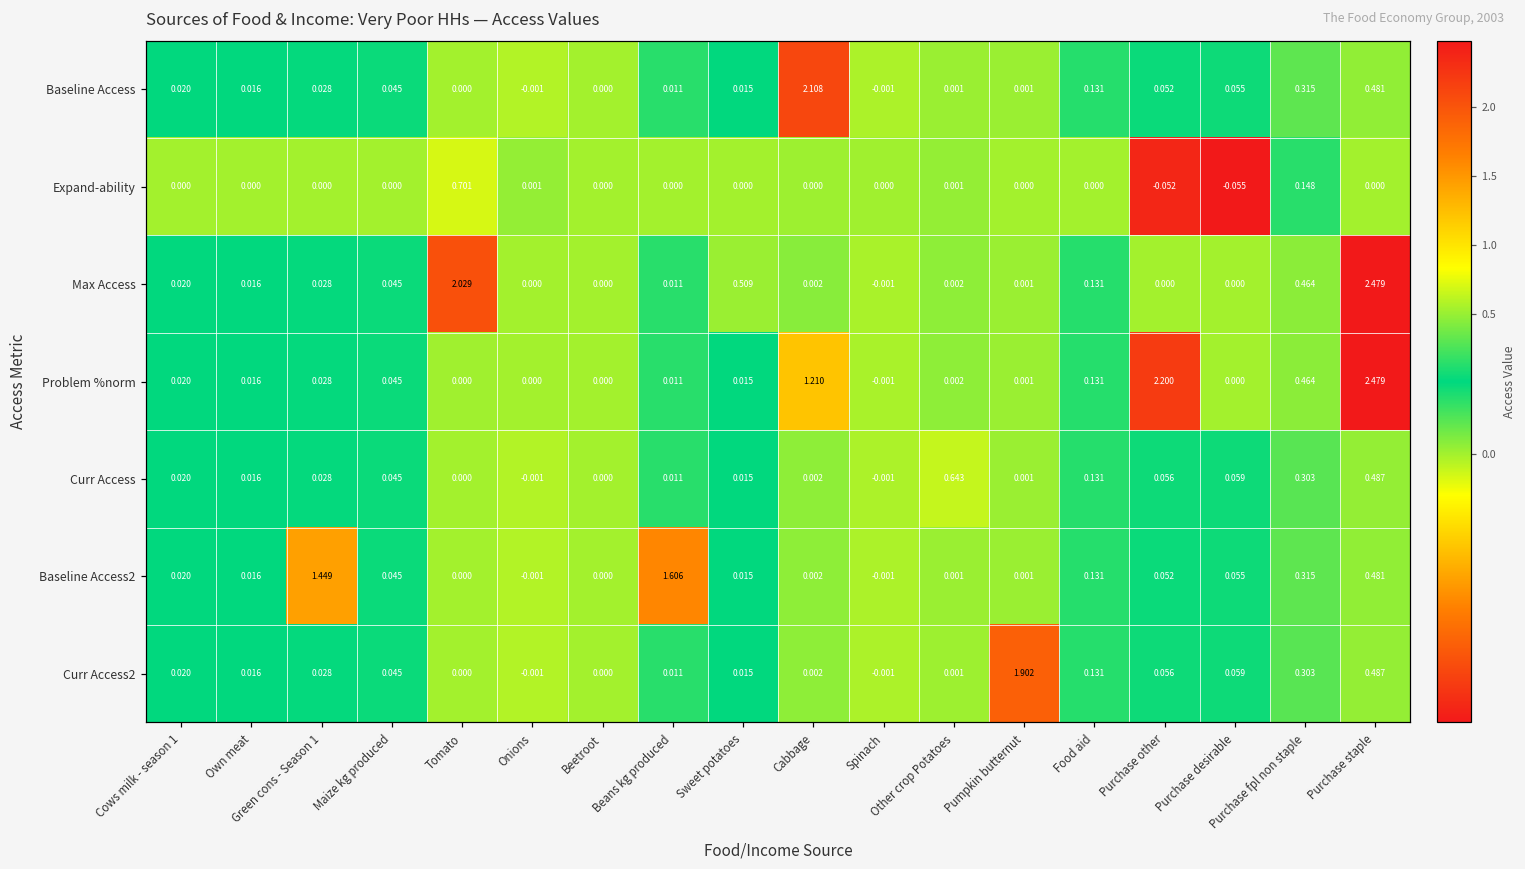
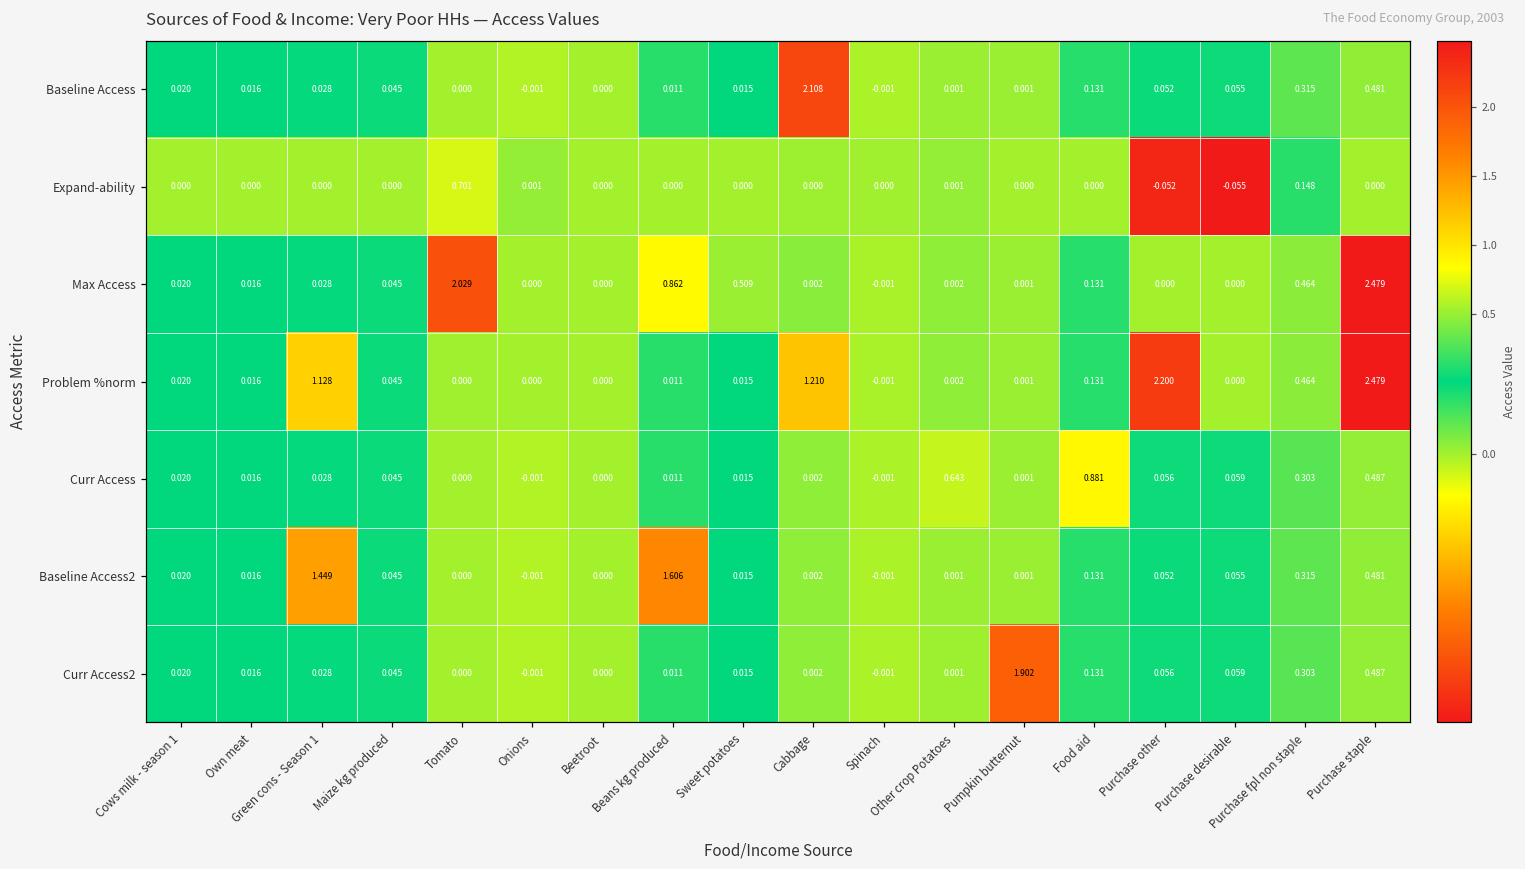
  {
    "Baseline Access": {
      "Cows milk - season 1": 0.020,
      "Own meat": 0.016,
      "Green cons - Season 1": 0.028,
      "Maize kg produced": 0.045,
      "Tomato": 0.000,
      "Onions": -0.001,
      "Beetroot": 0.000,
      "Beans kg produced": 0.011,
      "Sweet potatoes": 0.015,
      "Cabbage": 2.108,
      "Spinach": -0.001,
      "Other crop Potatoes": 0.001,
      "Pumpkin butternut": 0.001,
      "Food aid": 0.131,
      "Purchase other": 0.052,
      "Purchase desirable": 0.055,
      "Purchase fpl non staple": 0.315,
      "Purchase staple": 0.481
    },
    "Expand-ability": {
      "Cows milk - season 1": 0.000,
      "Own meat": 0.000,
      "Green cons - Season 1": 0.000,
      "Maize kg produced": 0.000,
      "Tomato": 0.701,
      "Onions": 0.001,
      "Beetroot": 0.000,
      "Beans kg produced": 0.000,
      "Sweet potatoes": 0.000,
      "Cabbage": 0.000,
      "Spinach": 0.000,
      "Other crop Potatoes": 0.001,
      "Pumpkin butternut": 0.000,
      "Food aid": 0.000,
      "Purchase other": -0.052,
      "Purchase desirable": -0.055,
      "Purchase fpl non staple": 0.148,
      "Purchase staple": 0.000
    },
    "Max Access": {
      "Cows milk - season 1": 0.020,
      "Own meat": 0.016,
      "Green cons - Season 1": 0.028,
      "Maize kg produced": 0.045,
      "Tomato": 2.029,
      "Onions": 0.000,
      "Beetroot": 0.000,
-     "Beans kg produced": 0.011,
+     "Beans kg produced": 0.862,
      "Sweet potatoes": 0.509,
      "Cabbage": 0.002,
      "Spinach": -0.001,
      "Other crop Potatoes": 0.002,
      "Pumpkin butternut": 0.001,
      "Food aid": 0.131,
      "Purchase other": 0.000,
      "Purchase desirable": 0.000,
      "Purchase fpl non staple": 0.464,
      "Purchase staple": 2.479
    },
    "Problem %norm": {
      "Cows milk - season 1": 0.020,
      "Own meat": 0.016,
-     "Green cons - Season 1": 0.028,
+     "Green cons - Season 1": 1.128,
      "Maize kg produced": 0.045,
      "Tomato": 0.000,
      "Onions": 0.000,
      "Beetroot": 0.000,
      "Beans kg produced": 0.011,
      "Sweet potatoes": 0.015,
      "Cabbage": 1.210,
      "Spinach": -0.001,
      "Other crop Potatoes": 0.002,
      "Pumpkin butternut": 0.001,
      "Food aid": 0.131,
      "Purchase other": 2.200,
      "Purchase desirable": 0.000,
      "Purchase fpl non staple": 0.464,
      "Purchase staple": 2.479
    },
    "Curr Access": {
      "Cows milk - season 1": 0.020,
      "Own meat": 0.016,
      "Green cons - Season 1": 0.028,
      "Maize kg produced": 0.045,
      "Tomato": 0.000,
      "Onions": -0.001,
      "Beetroot": 0.000,
      "Beans kg produced": 0.011,
      "Sweet potatoes": 0.015,
      "Cabbage": 0.002,
      "Spinach": -0.001,
      "Other crop Potatoes": 0.643,
      "Pumpkin butternut": 0.001,
-     "Food aid": 0.131,
+     "Food aid": 0.881,
      "Purchase other": 0.056,
      "Purchase desirable": 0.059,
      "Purchase fpl non staple": 0.303,
      "Purchase staple": 0.487
    },
    "Baseline Access2": {
      "Cows milk - season 1": 0.020,
      "Own meat": 0.016,
      "Green cons - Season 1": 1.449,
      "Maize kg produced": 0.045,
      "Tomato": 0.000,
      "Onions": -0.001,
      "Beetroot": 0.000,
      "Beans kg produced": 1.606,
      "Sweet potatoes": 0.015,
      "Cabbage": 0.002,
      "Spinach": -0.001,
      "Other crop Potatoes": 0.001,
      "Pumpkin butternut": 0.001,
      "Food aid": 0.131,
      "Purchase other": 0.052,
      "Purchase desirable": 0.055,
      "Purchase fpl non staple": 0.315,
      "Purchase staple": 0.481
    },
    "Curr Access2": {
      "Cows milk - season 1": 0.020,
      "Own meat": 0.016,
      "Green cons - Season 1": 0.028,
      "Maize kg produced": 0.045,
      "Tomato": 0.000,
      "Onions": -0.001,
      "Beetroot": 0.000,
      "Beans kg produced": 0.011,
      "Sweet potatoes": 0.015,
      "Cabbage": 0.002,
      "Spinach": -0.001,
      "Other crop Potatoes": 0.001,
      "Pumpkin butternut": 1.902,
      "Food aid": 0.131,
      "Purchase other": 0.056,
      "Purchase desirable": 0.059,
      "Purchase fpl non staple": 0.303,
      "Purchase staple": 0.487
    }
  }
